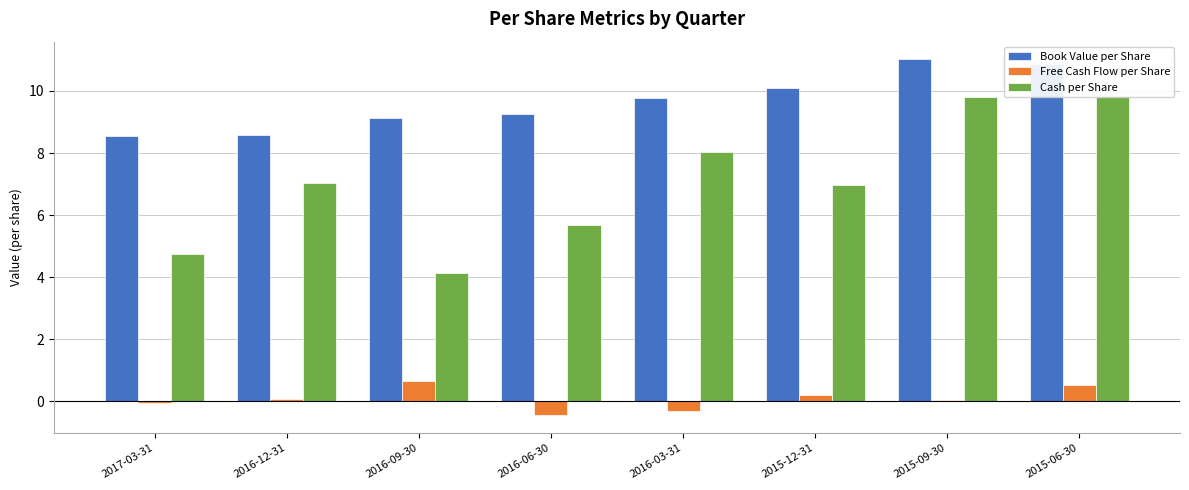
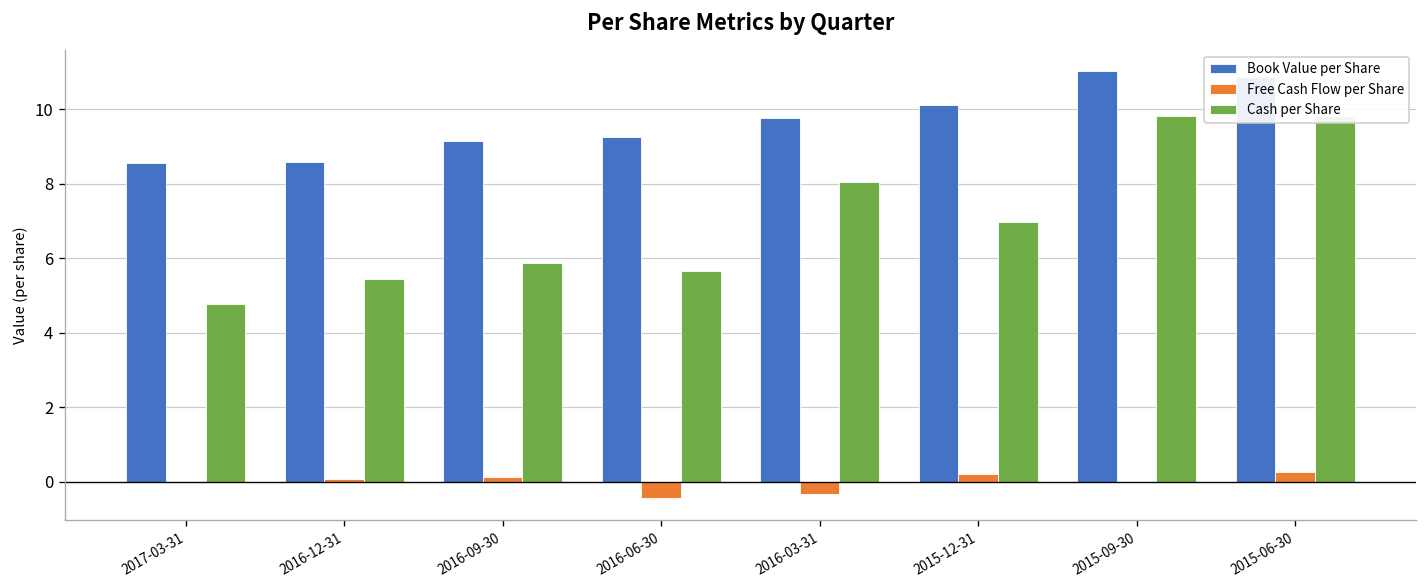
  {
    "Book Value per Share": {
      "2017-03-31": 8.5,
      "2016-12-31": 8.6,
      "2016-09-30": 9.1,
      "2016-06-30": 9.2,
      "2016-03-31": 9.8,
      "2015-12-31": 10.1,
      "2015-09-30": 11.0
    },
    "Free Cash Flow per Share": {
-     "2016-09-30": 0.7,
+     "2016-09-30": 0.1,
      "2016-06-30": -0.4,
      "2016-03-31": -0.3,
      "2015-12-31": 0.2,
-     "2015-06-30": 0.5
+     "2015-06-30": 0.2
    },
    "Cash per Share": {
      "2017-03-31": 4.8,
-     "2016-12-31": 7.0,
-     "2016-09-30": 4.1,
+     "2016-12-31": 5.4,
+     "2016-09-30": 5.9,
      "2016-06-30": 5.7,
      "2016-03-31": 8.0,
      "2015-12-31": 7.0,
      "2015-09-30": 9.8
    }
  }
